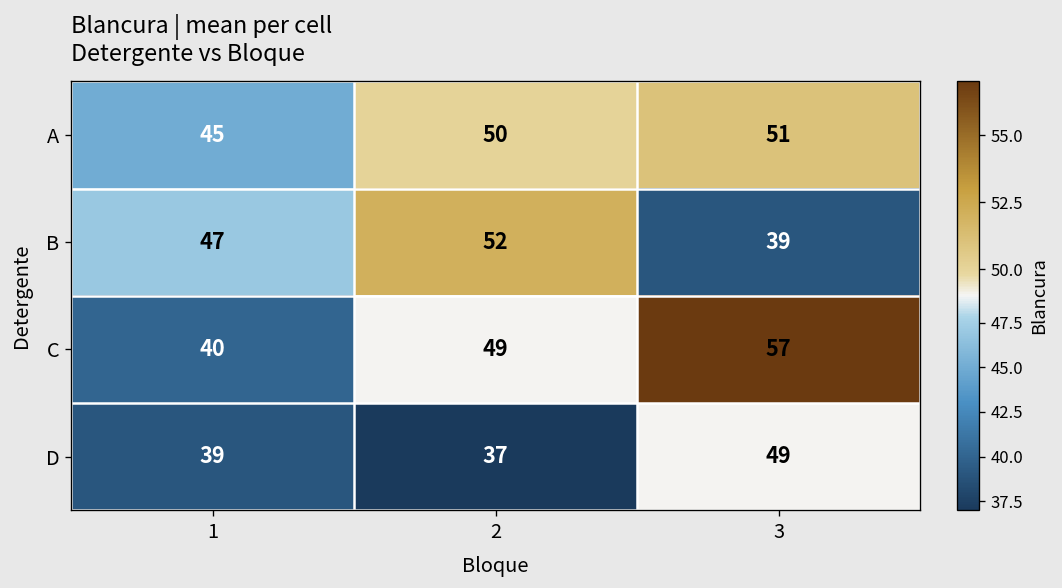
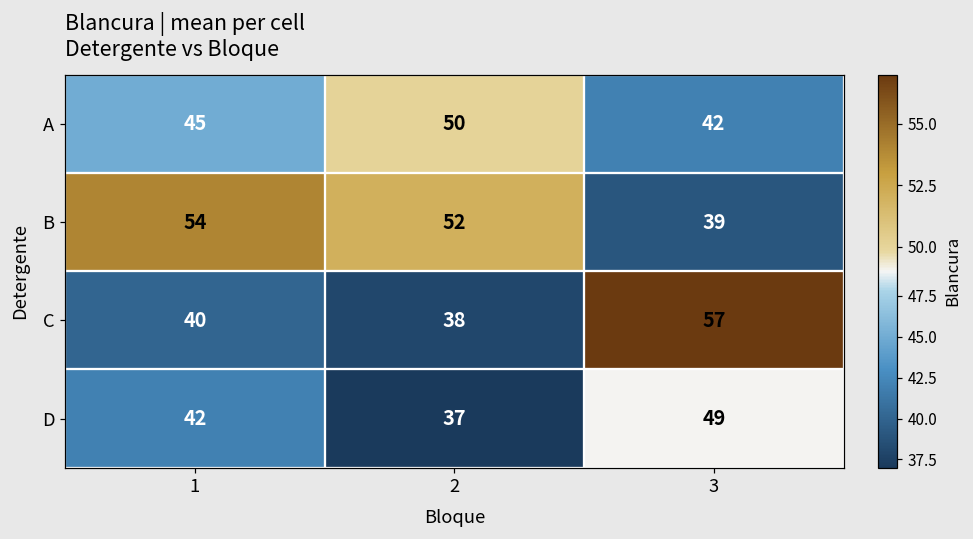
  {
    "A": {
      "1": 45,
      "2": 50,
-     "3": 51
+     "3": 42
    },
    "B": {
-     "1": 47,
+     "1": 54,
      "2": 52,
      "3": 39
    },
    "C": {
      "1": 40,
-     "2": 49,
+     "2": 38,
      "3": 57
    },
    "D": {
-     "1": 39,
+     "1": 42,
      "2": 37,
      "3": 49
    }
  }
